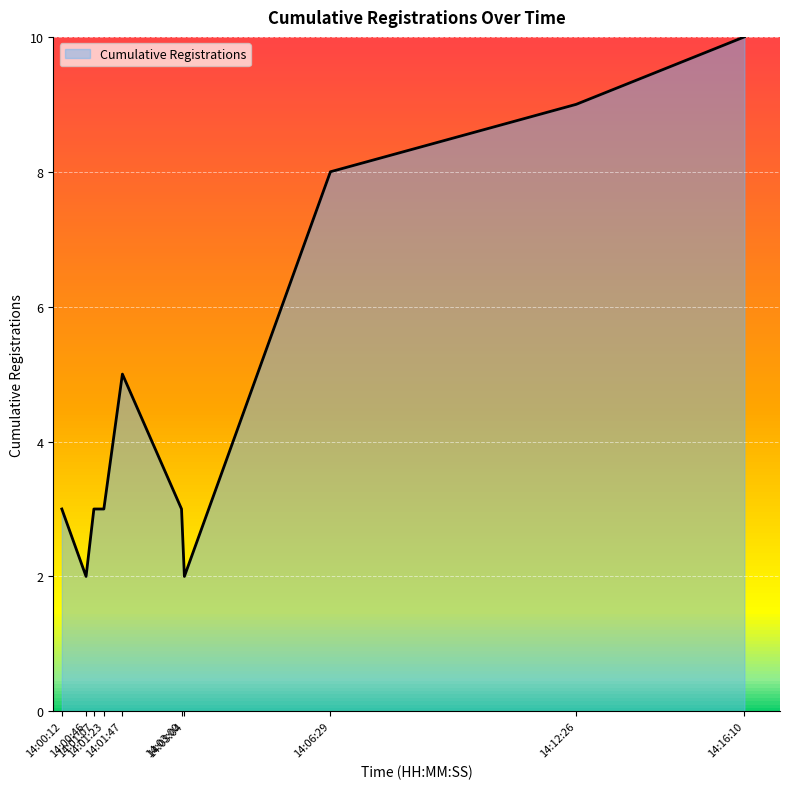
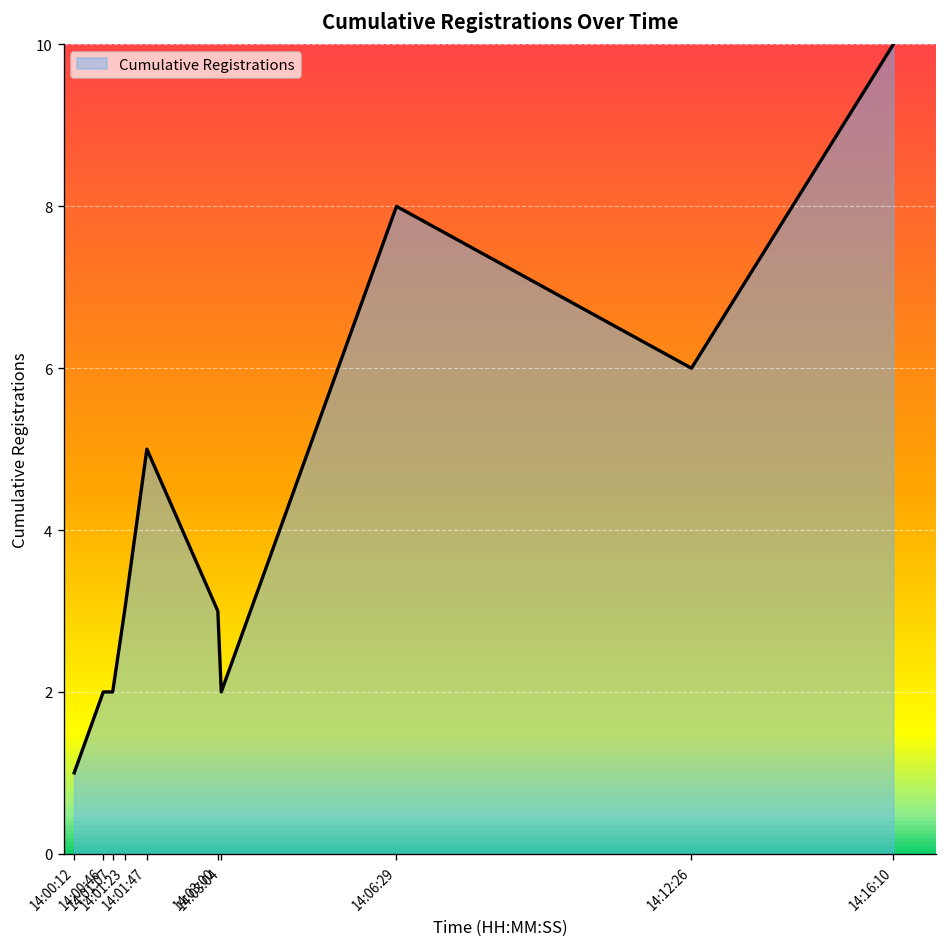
  {
    "Cumulative Registrations": {
-     "14:00:12": 3,
+     "14:00:12": 1,
      "14:00:46": 2,
-     "14:01:07": 3,
+     "14:01:07": 2,
      "14:01:23": 3,
      "14:01:47": 5,
      "14:03:00": 3,
      "14:03:04": 2,
      "14:06:29": 8,
-     "14:12:26": 9,
+     "14:12:26": 6,
      "14:16:10": 10
    }
  }
